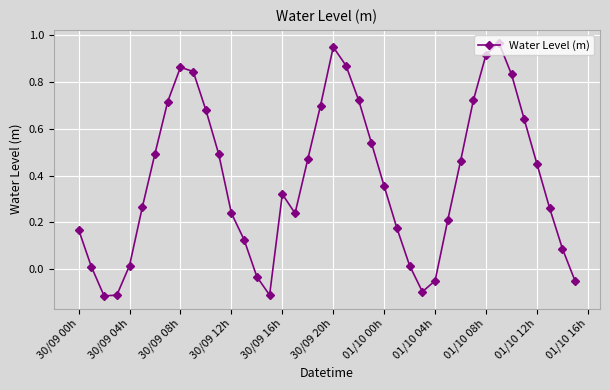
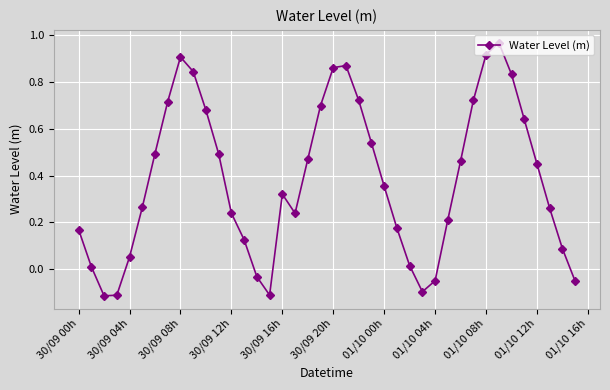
  {
    "30/09 00h": 0.17,
-   "30/09 04h": 0.02,
-   "30/09 08h": 0.86,
+   "30/09 04h": 0.05,
+   "30/09 08h": 0.91,
    "30/09 12h": 0.24,
    "30/09 16h": 0.32,
-   "30/09 20h": 0.95,
+   "30/09 20h": 0.86,
    "01/10 00h": 0.35,
    "01/10 04h": -0.05,
    "01/10 12h": 0.45
  }
